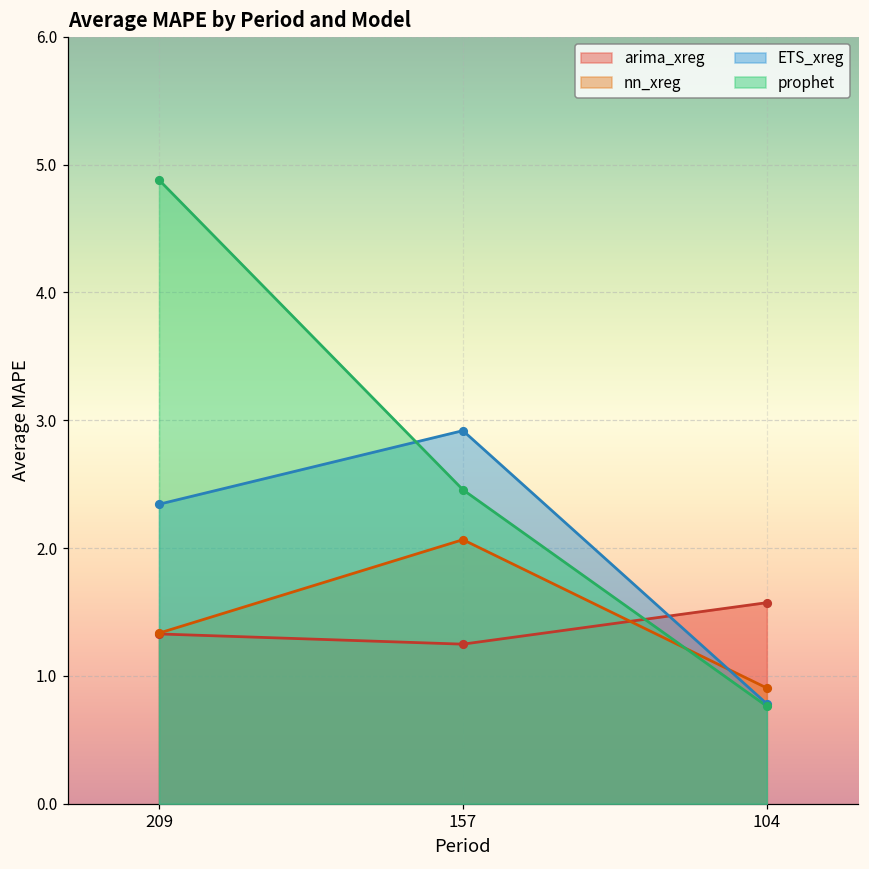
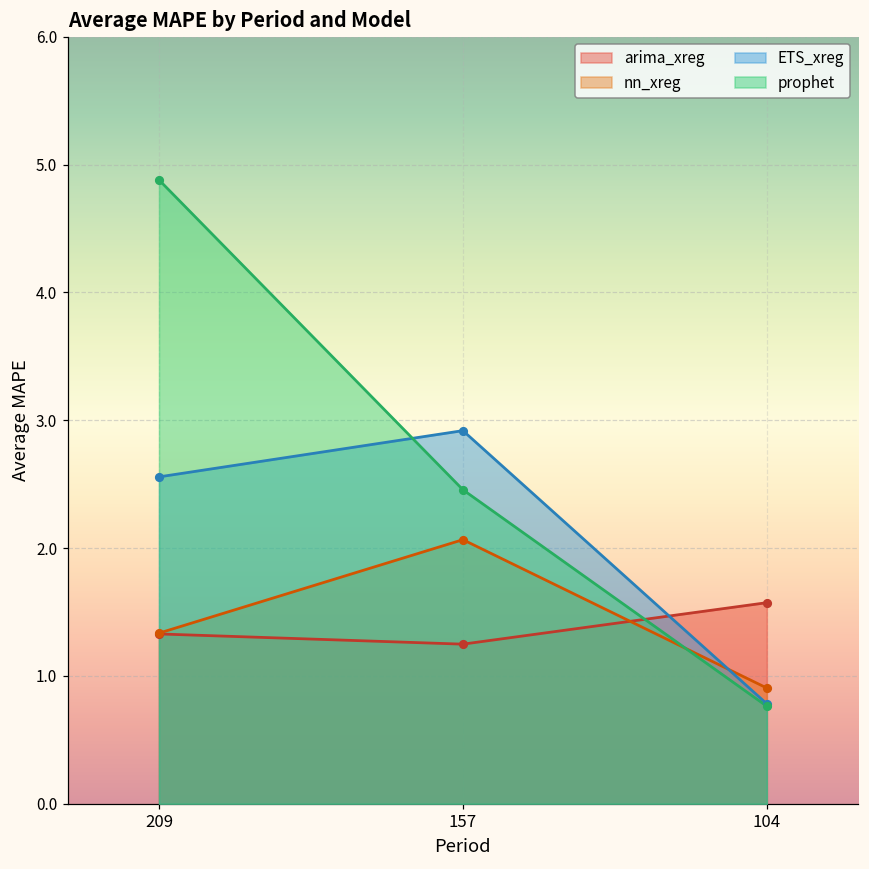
  {
    "ETS_xreg": {
-     "209": 2.34,
+     "209": 2.56,
      "157": 2.92
    },
    "prophet": {
      "209": 4.88,
      "157": 2.46
    }
  }
